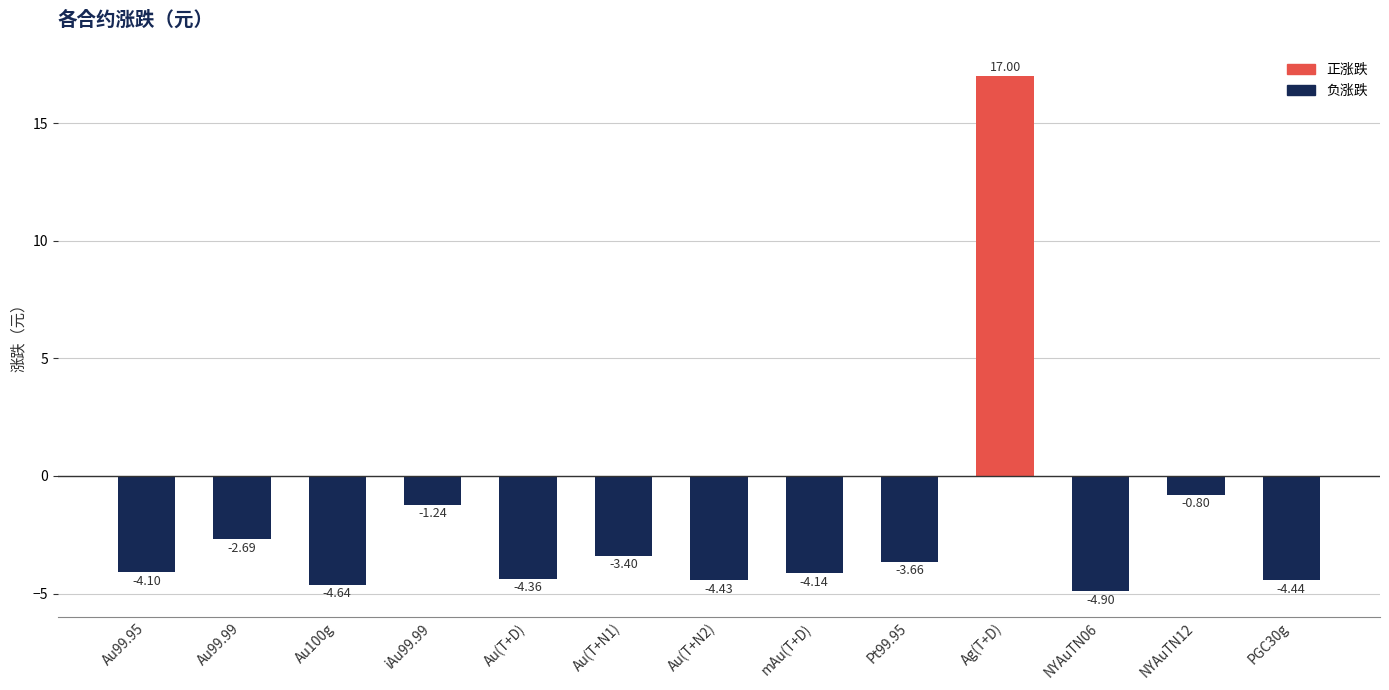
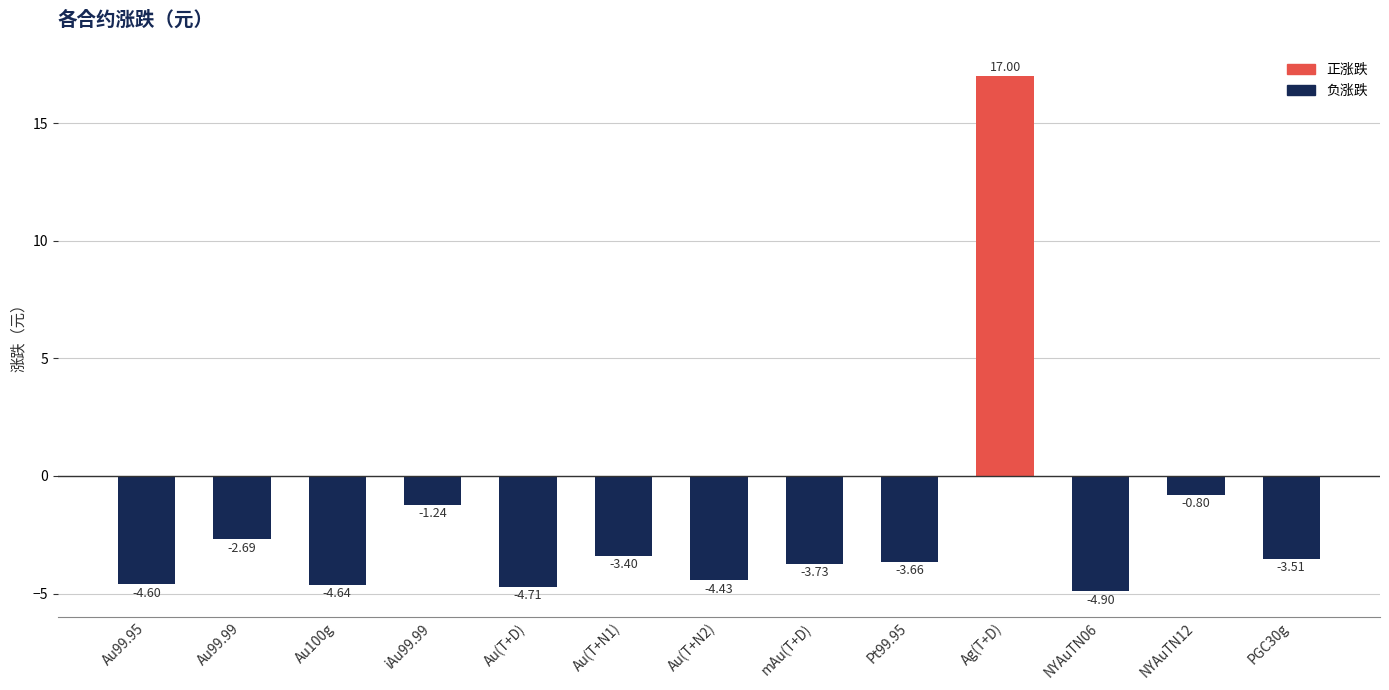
  {
-   "Au99.95": -4.10,
+   "Au99.95": -4.60,
    "Au99.99": -2.69,
    "Au100g": -4.64,
    "iAu99.99": -1.24,
-   "Au(T+D)": -4.36,
+   "Au(T+D)": -4.71,
    "Au(T+N1)": -3.40,
    "Au(T+N2)": -4.43,
-   "mAu(T+D)": -4.14,
+   "mAu(T+D)": -3.73,
    "Pt99.95": -3.66,
    "Ag(T+D)": 17.00,
    "NYAuTN06": -4.90,
    "NYAuTN12": -0.80,
-   "PGC30g": -4.44
+   "PGC30g": -3.51
  }
